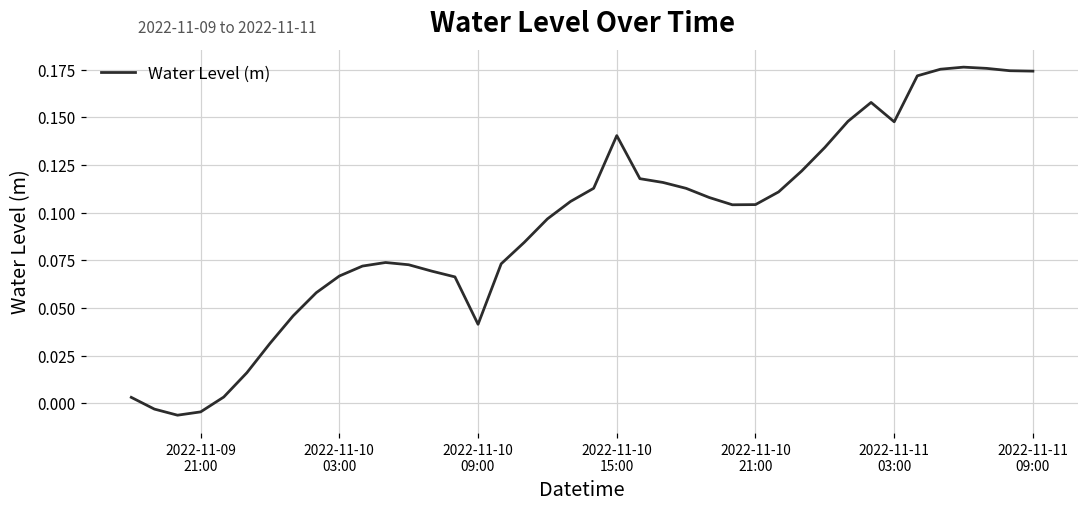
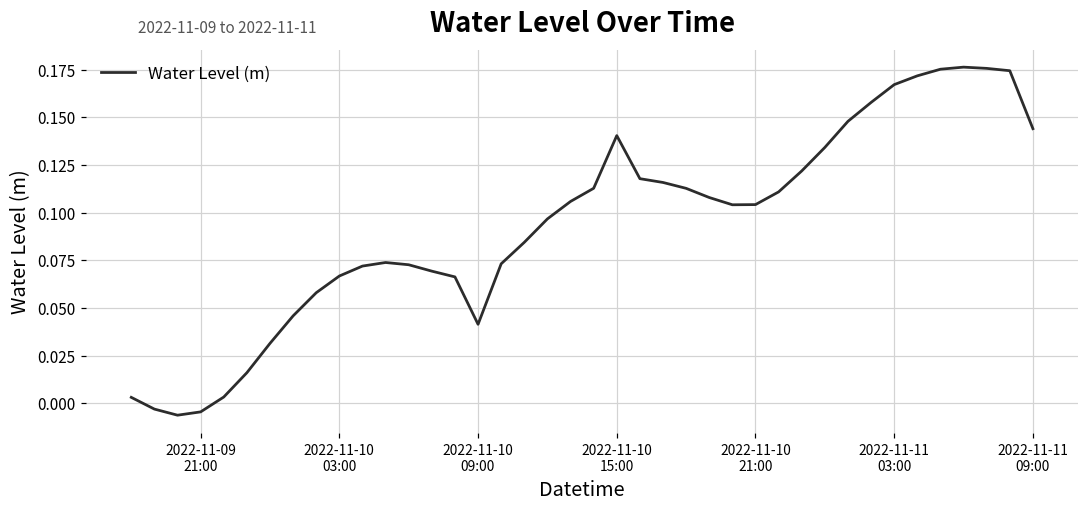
  {
    "2022-11-09 21:00": -0.004,
    "2022-11-10 03:00": 0.067,
    "2022-11-10 09:00": 0.041,
    "2022-11-10 15:00": 0.140,
    "2022-11-10 21:00": 0.104,
-   "2022-11-11 03:00": 0.148,
-   "2022-11-11 09:00": 0.174
+   "2022-11-11 03:00": 0.167,
+   "2022-11-11 09:00": 0.144
  }
